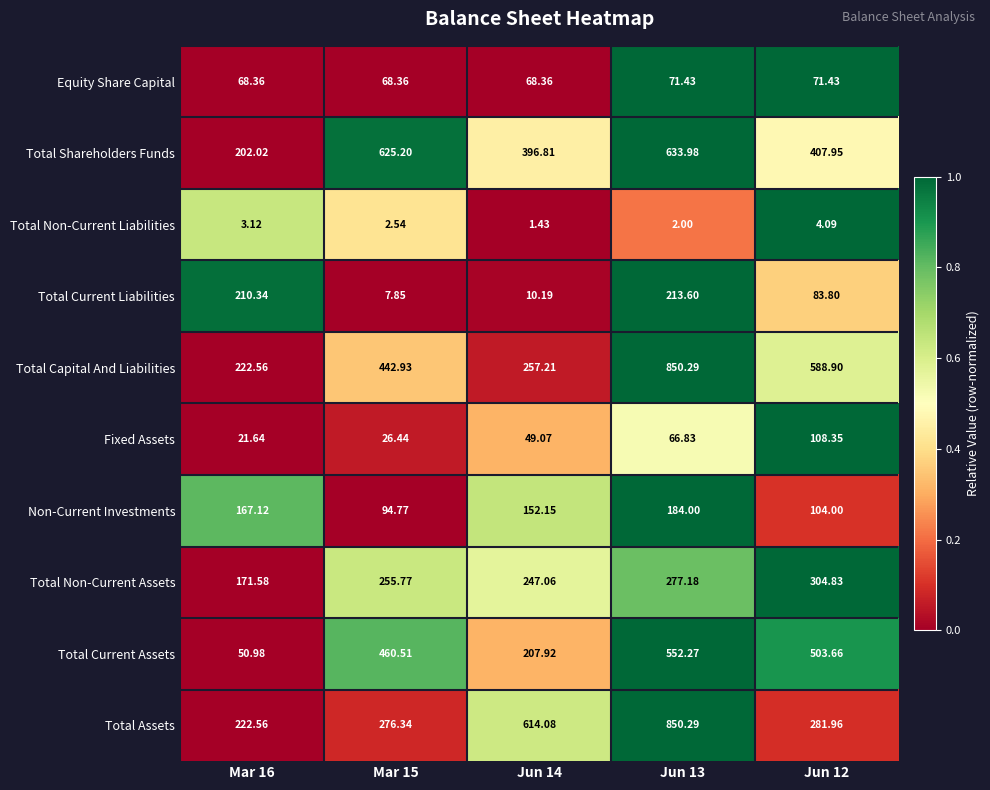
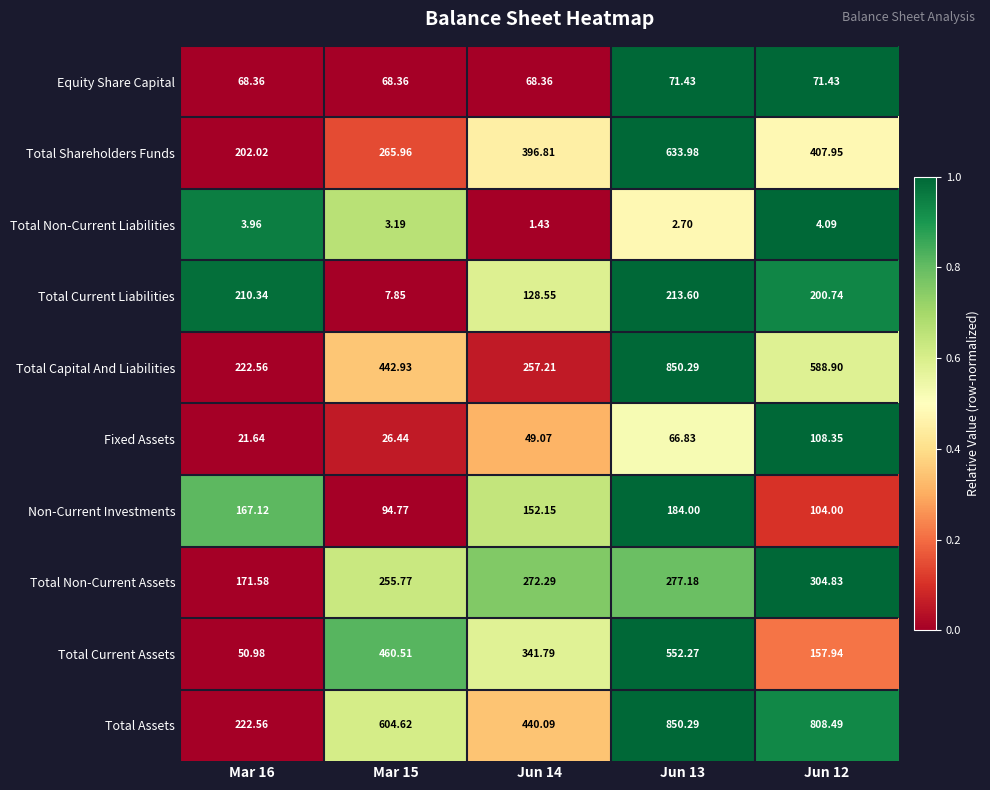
  {
    "Equity Share Capital": {
      "Mar 16": 68.36,
      "Mar 15": 68.36,
      "Jun 14": 68.36,
      "Jun 13": 71.43,
      "Jun 12": 71.43
    },
    "Total Shareholders Funds": {
      "Mar 16": 202.02,
-     "Mar 15": 625.20,
+     "Mar 15": 265.96,
      "Jun 14": 396.81,
      "Jun 13": 633.98,
      "Jun 12": 407.95
    },
    "Total Non-Current Liabilities": {
-     "Mar 16": 3.12,
-     "Mar 15": 2.54,
+     "Mar 16": 3.96,
+     "Mar 15": 3.19,
      "Jun 14": 1.43,
-     "Jun 13": 2.00,
+     "Jun 13": 2.70,
      "Jun 12": 4.09
    },
    "Total Current Liabilities": {
      "Mar 16": 210.34,
      "Mar 15": 7.85,
-     "Jun 14": 10.19,
+     "Jun 14": 128.55,
      "Jun 13": 213.60,
-     "Jun 12": 83.80
+     "Jun 12": 200.74
    },
    "Total Capital And Liabilities": {
      "Mar 16": 222.56,
      "Mar 15": 442.93,
      "Jun 14": 257.21,
      "Jun 13": 850.29,
      "Jun 12": 588.90
    },
    "Fixed Assets": {
      "Mar 16": 21.64,
      "Mar 15": 26.44,
      "Jun 14": 49.07,
      "Jun 13": 66.83,
      "Jun 12": 108.35
    },
    "Non-Current Investments": {
      "Mar 16": 167.12,
      "Mar 15": 94.77,
      "Jun 14": 152.15,
      "Jun 13": 184.00,
      "Jun 12": 104.00
    },
    "Total Non-Current Assets": {
      "Mar 16": 171.58,
      "Mar 15": 255.77,
-     "Jun 14": 247.06,
+     "Jun 14": 272.29,
      "Jun 13": 277.18,
      "Jun 12": 304.83
    },
    "Total Current Assets": {
      "Mar 16": 50.98,
      "Mar 15": 460.51,
-     "Jun 14": 207.92,
+     "Jun 14": 341.79,
      "Jun 13": 552.27,
-     "Jun 12": 503.66
+     "Jun 12": 157.94
    },
    "Total Assets": {
      "Mar 16": 222.56,
-     "Mar 15": 276.34,
-     "Jun 14": 614.08,
+     "Mar 15": 604.62,
+     "Jun 14": 440.09,
      "Jun 13": 850.29,
-     "Jun 12": 281.96
+     "Jun 12": 808.49
    }
  }
